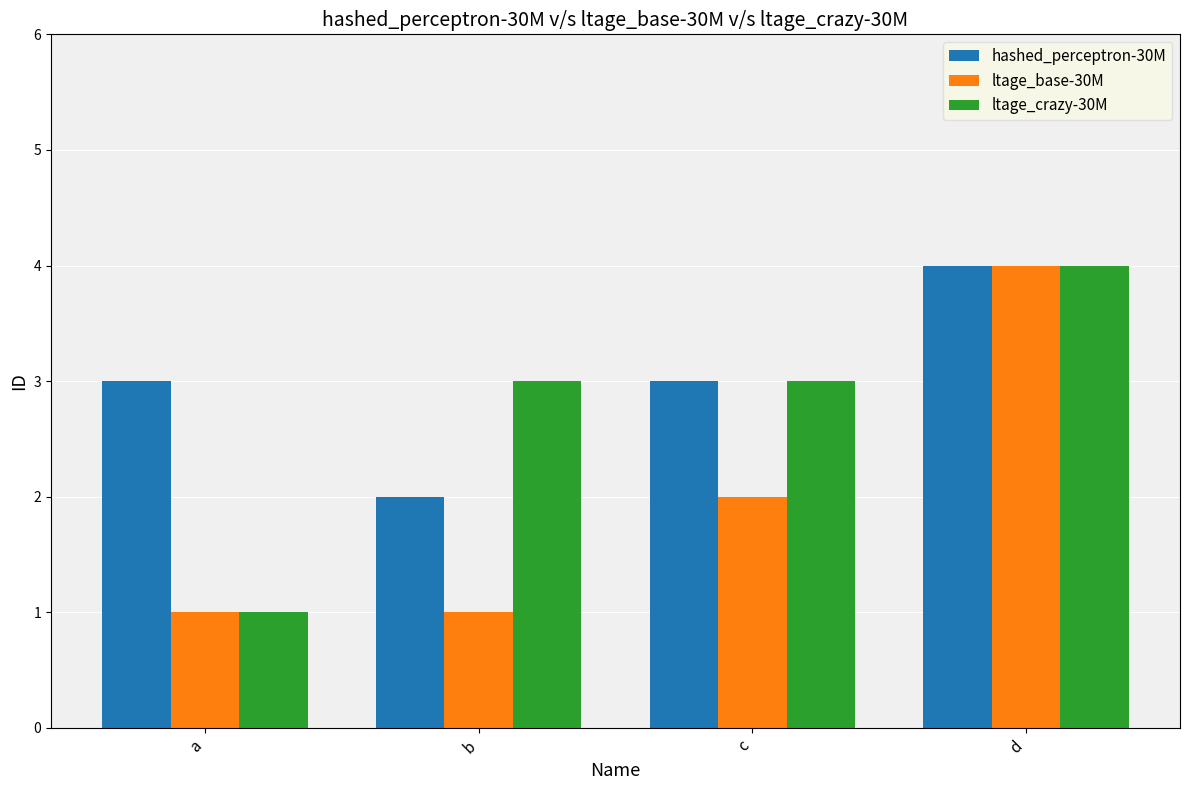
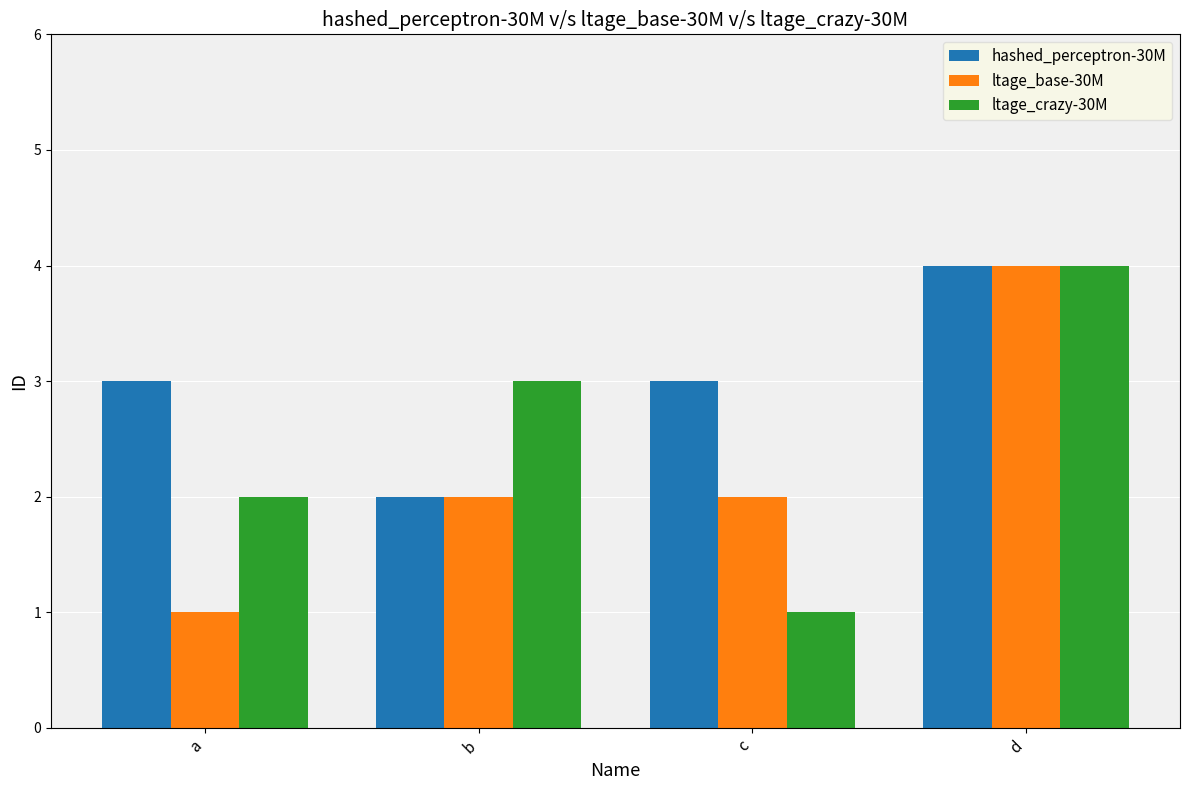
  {
    "hashed_perceptron-30M": {
      "a": 3,
      "b": 2,
      "c": 3,
      "d": 4
    },
    "ltage_base-30M": {
      "a": 1,
-     "b": 1,
+     "b": 2,
      "c": 2,
      "d": 4
    },
    "ltage_crazy-30M": {
-     "a": 1,
+     "a": 2,
      "b": 3,
-     "c": 3,
+     "c": 1,
      "d": 4
    }
  }
